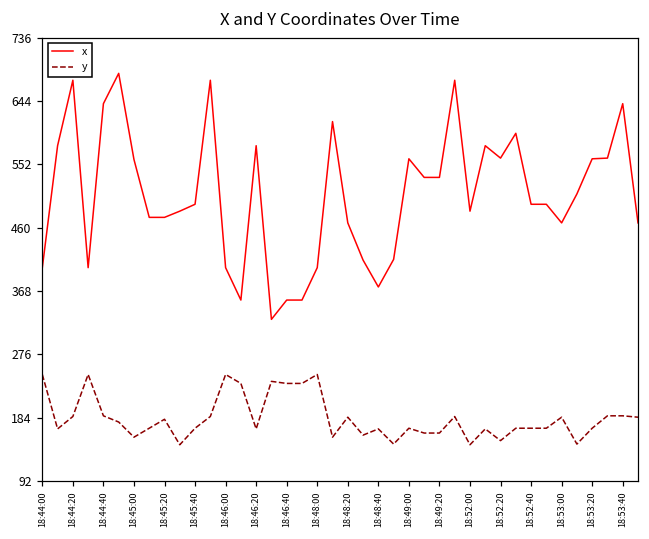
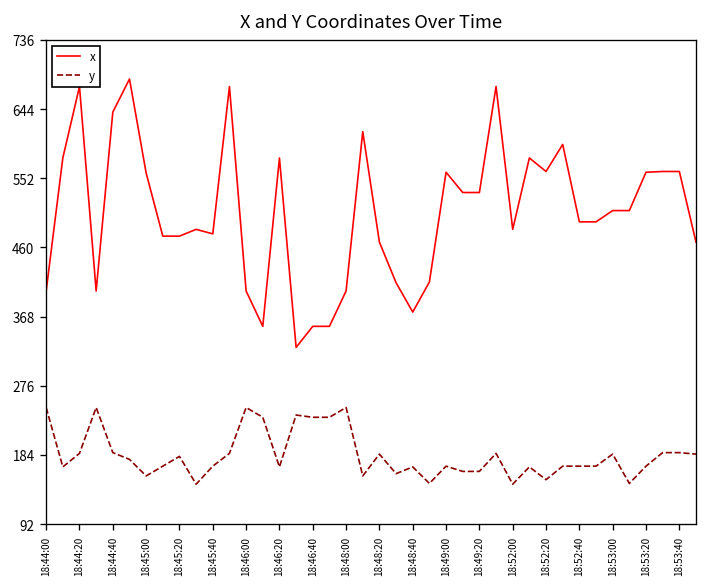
  {
    "x": {
      "18:44:00": 400,
      "18:44:20": 670,
      "18:44:40": 640,
      "18:45:00": 560,
      "18:45:20": 480,
-     "18:45:40": 490,
+     "18:45:40": 480,
      "18:46:00": 400,
      "18:46:20": 580,
      "18:46:40": 360,
      "18:48:00": 400,
      "18:48:20": 470,
      "18:48:40": 370,
      "18:49:00": 560,
      "18:49:20": 530,
      "18:52:00": 480,
      "18:52:20": 560,
      "18:52:40": 490,
-     "18:53:00": 470,
+     "18:53:00": 510,
      "18:53:20": 560,
-     "18:53:40": 640
+     "18:53:40": 560
    },
    "y": {
      "18:44:00": 250,
      "18:44:20": 190,
      "18:44:40": 190,
      "18:45:00": 160,
      "18:45:20": 180,
      "18:45:40": 170,
      "18:46:00": 250,
      "18:46:20": 170,
      "18:46:40": 230,
      "18:48:00": 250,
      "18:48:20": 190,
      "18:48:40": 170,
      "18:49:00": 170,
      "18:49:20": 160,
      "18:52:00": 150,
      "18:52:20": 150,
      "18:52:40": 170,
      "18:53:00": 190,
      "18:53:20": 170,
      "18:53:40": 190
    }
  }
